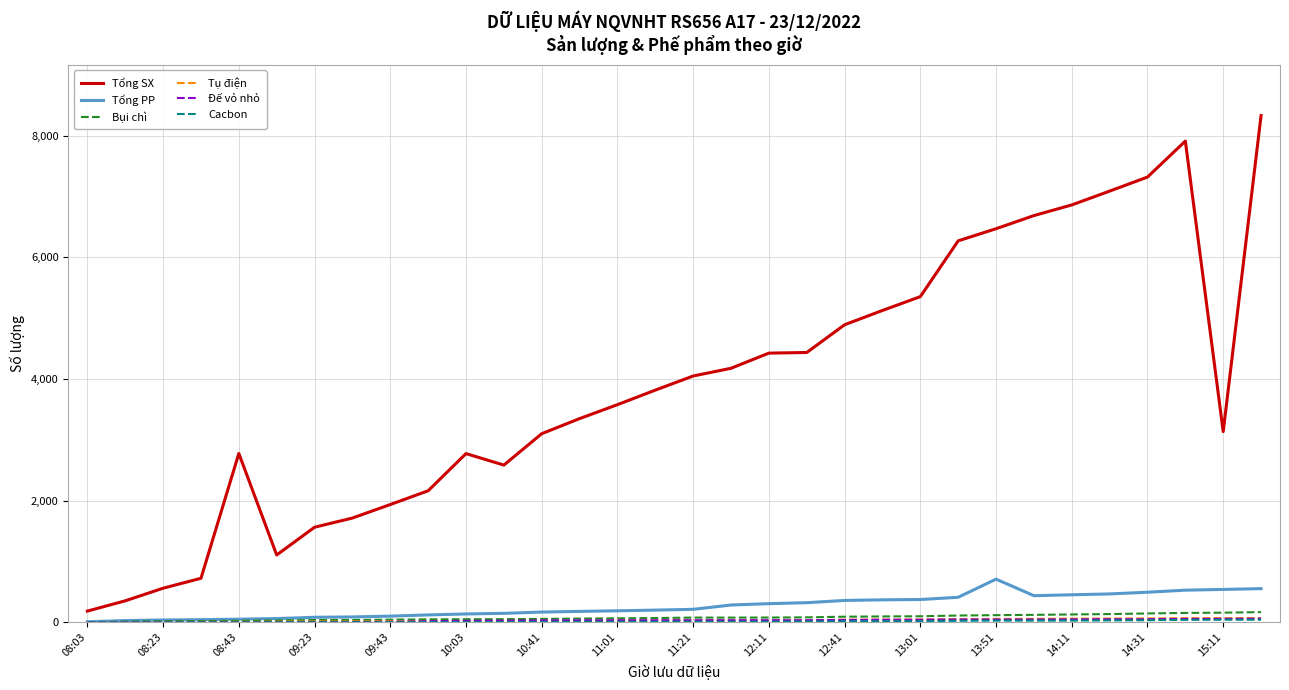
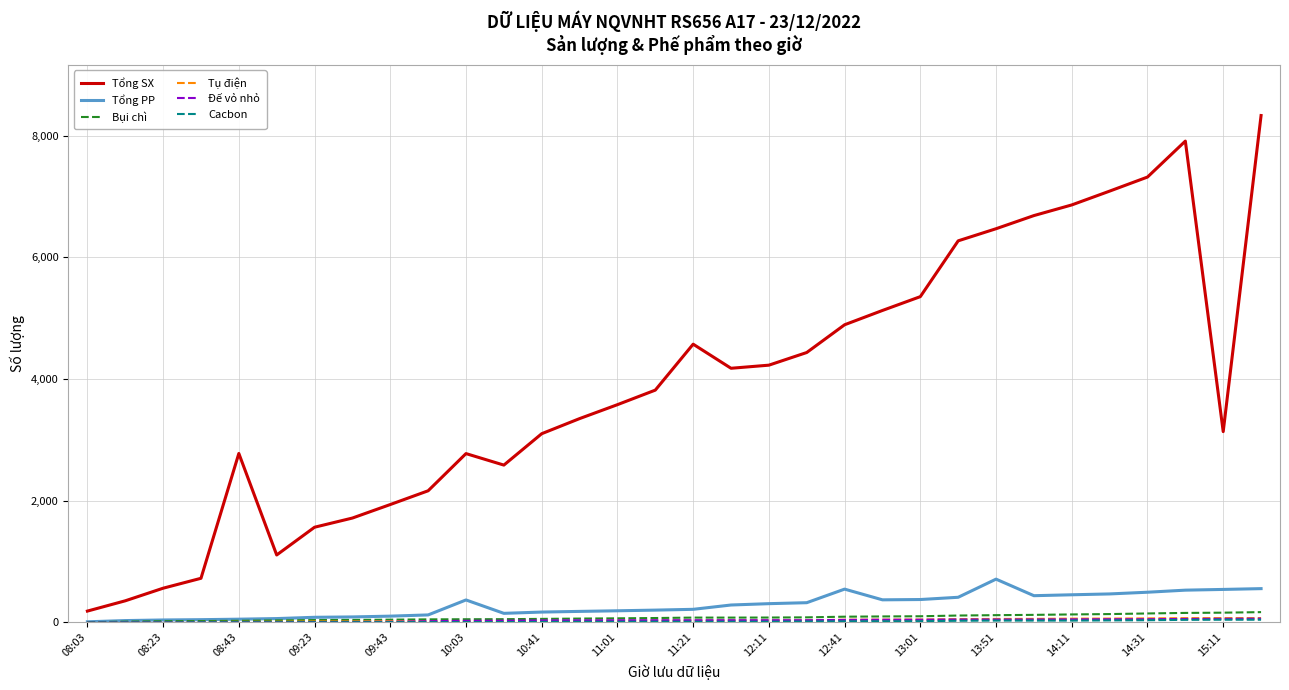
  {
    "Tổng SX": {
      "08:03": "200",
      "08:23": "600",
      "08:43": "2,800",
      "09:23": "1,600",
      "09:43": "1,900",
      "10:03": "2,800",
      "10:41": "3,100",
      "11:01": "3,600",
-     "11:21": "4,000",
-     "12:11": "4,400",
+     "11:21": "4,600",
+     "12:11": "4,200",
      "12:41": "4,900",
      "13:01": "5,400",
      "13:51": "6,500",
      "14:11": "6,900",
      "14:31": "7,300",
      "15:11": "3,100"
    },
    "Tổng PP": {
      "09:23": "100",
      "09:43": "100",
-     "10:03": "100",
+     "10:03": "400",
      "10:41": "200",
      "11:01": "200",
      "11:21": "200",
      "12:11": "300",
-     "12:41": "400",
+     "12:41": "500",
      "13:01": "400",
      "13:51": "700",
      "14:11": "500",
      "14:31": "500",
      "15:11": "500"
    },
    "Bụi chì": {
      "11:21": "100",
      "12:11": "100",
      "12:41": "100",
      "13:01": "100",
      "13:51": "100",
      "14:11": "100",
      "14:31": "100",
      "15:11": "200"
    }
  }
